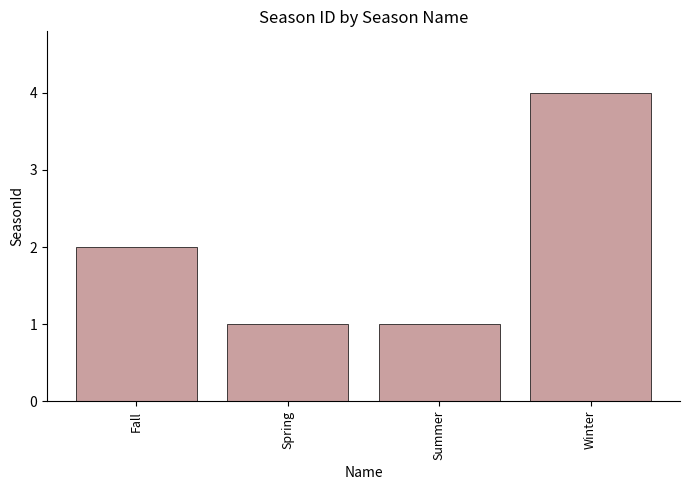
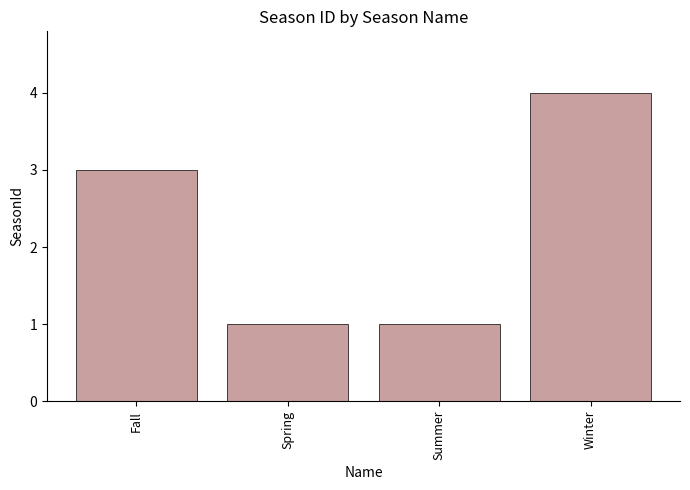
  {
-   "Fall": 2,
+   "Fall": 3,
    "Spring": 1,
    "Summer": 1,
    "Winter": 4
  }
